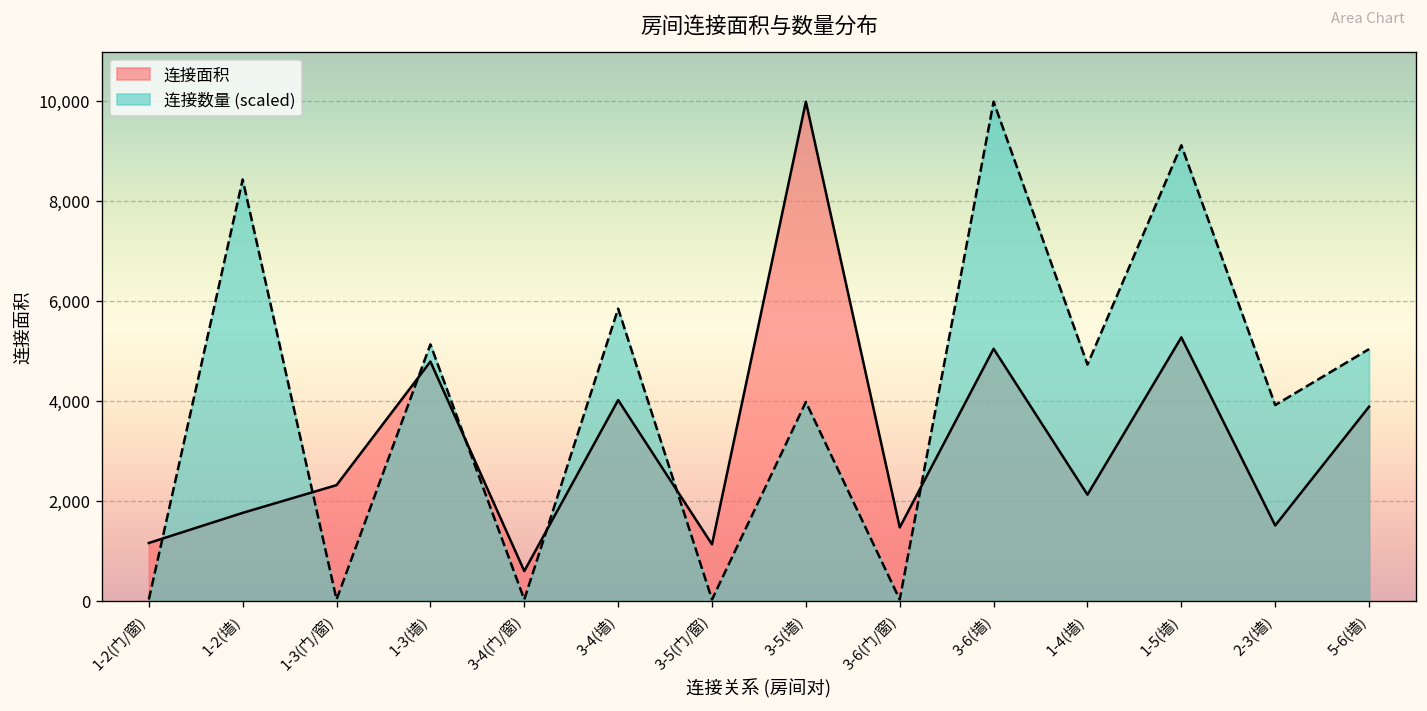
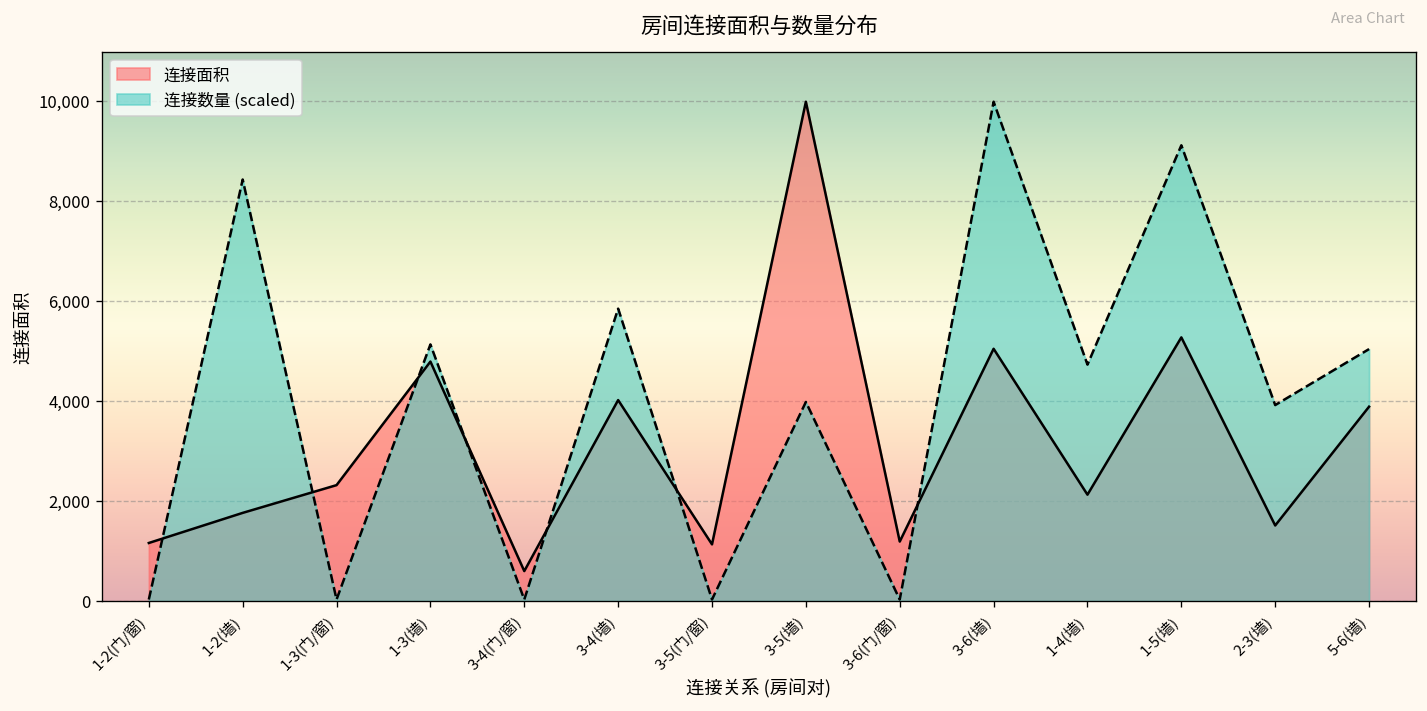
  {
    "连接面积": {
      "1-2(门/窗)": "1,200",
      "1-2(墙)": "1,800",
      "1-3(门/窗)": "2,300",
      "1-3(墙)": "4,800",
      "3-4(门/窗)": "600",
      "3-4(墙)": "4,000",
      "3-5(门/窗)": "1,100",
      "3-5(墙)": "10,000",
-     "3-6(门/窗)": "1,500",
+     "3-6(门/窗)": "1,200",
      "3-6(墙)": "5,000",
      "1-4(墙)": "2,100",
      "1-5(墙)": "5,300",
      "2-3(墙)": "1,500",
      "5-6(墙)": "3,900"
    },
    "连接数量 (scaled)": {
      "1-2(门/窗)": "0",
      "1-2(墙)": "8,400",
      "1-3(门/窗)": "0",
      "1-3(墙)": "5,100",
      "3-4(门/窗)": "0",
      "3-4(墙)": "5,800",
      "3-5(门/窗)": "0",
      "3-5(墙)": "4,000",
      "3-6(门/窗)": "0",
      "3-6(墙)": "10,000",
      "1-4(墙)": "4,700",
      "1-5(墙)": "9,100",
      "2-3(墙)": "3,900",
      "5-6(墙)": "5,000"
    }
  }
